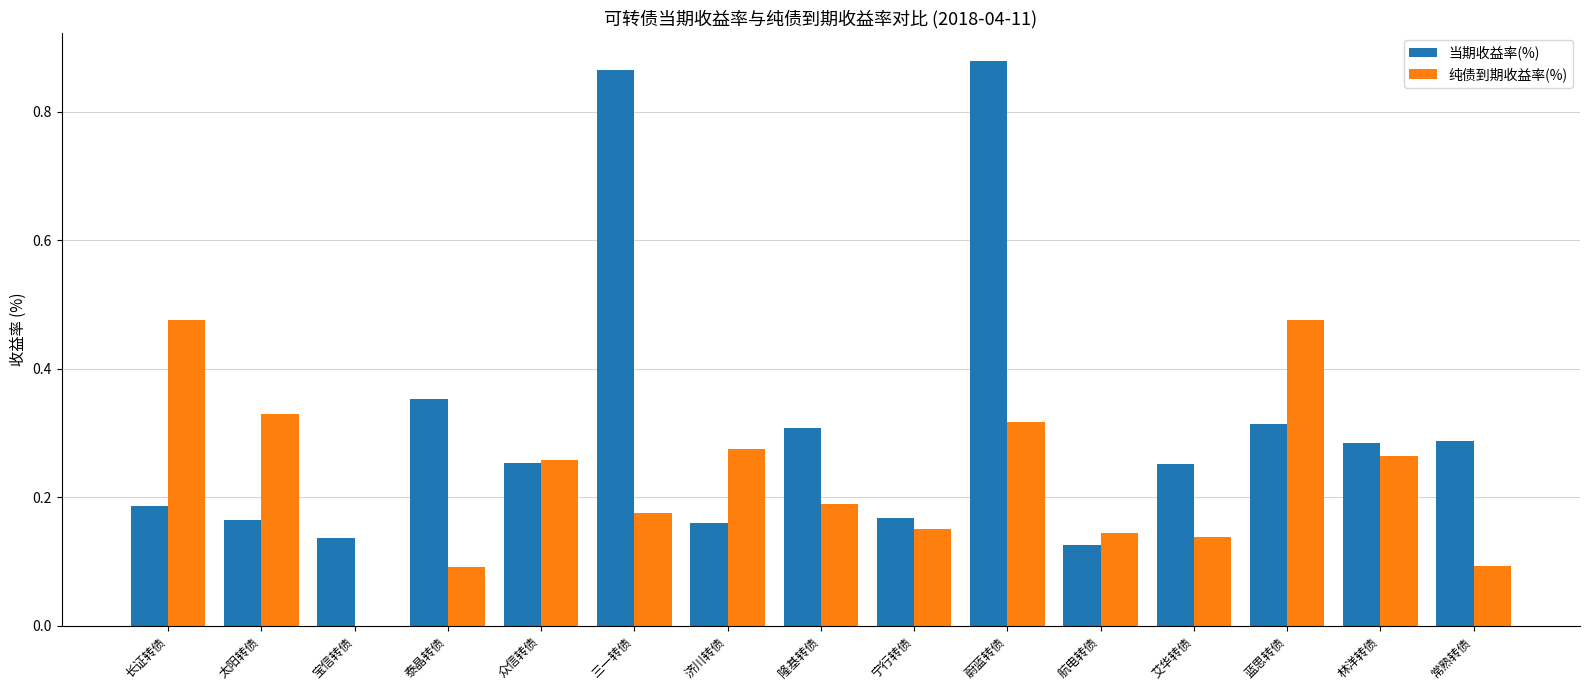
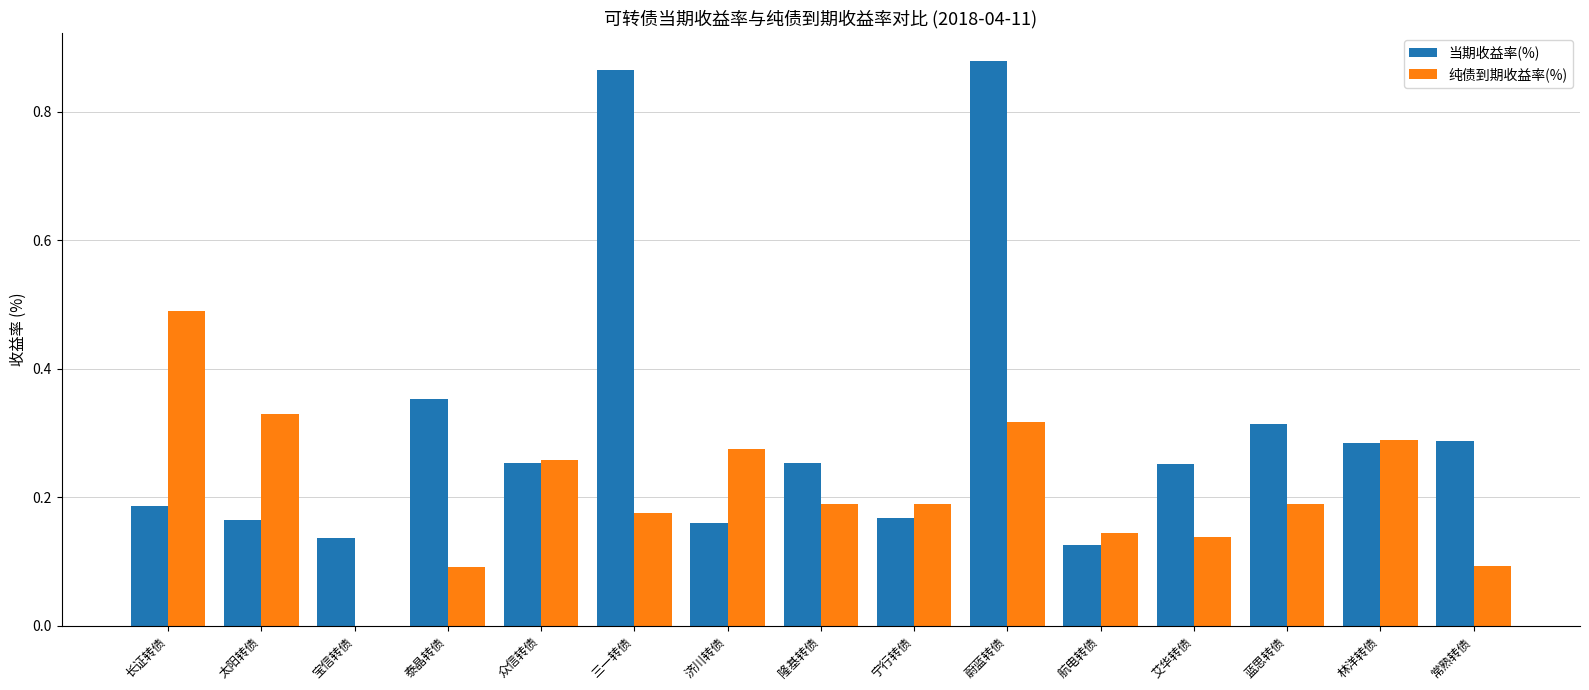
  {
    "当期收益率(%)": {
      "长证转债": 0.19,
      "太阳转债": 0.16,
      "宝信转债": 0.14,
      "泰晶转债": 0.35,
      "众信转债": 0.25,
      "三一转债": 0.86,
      "济川转债": 0.16,
-     "隆基转债": 0.31,
+     "隆基转债": 0.25,
      "宁行转债": 0.17,
      "蔚蓝转债": 0.88,
      "航电转债": 0.13,
      "艾华转债": 0.25,
      "蓝思转债": 0.31,
      "林洋转债": 0.28,
      "常熟转债": 0.29
    },
    "纯债到期收益率(%)": {
-     "长证转债": 0.48,
+     "长证转债": 0.49,
      "太阳转债": 0.33,
      "泰晶转债": 0.09,
      "众信转债": 0.26,
      "三一转债": 0.17,
      "济川转债": 0.27,
      "隆基转债": 0.19,
-     "宁行转债": 0.15,
+     "宁行转债": 0.19,
      "蔚蓝转债": 0.32,
      "航电转债": 0.14,
      "艾华转债": 0.14,
-     "蓝思转债": 0.48,
-     "林洋转债": 0.26,
+     "蓝思转债": 0.19,
+     "林洋转债": 0.29,
      "常熟转债": 0.09
    }
  }
